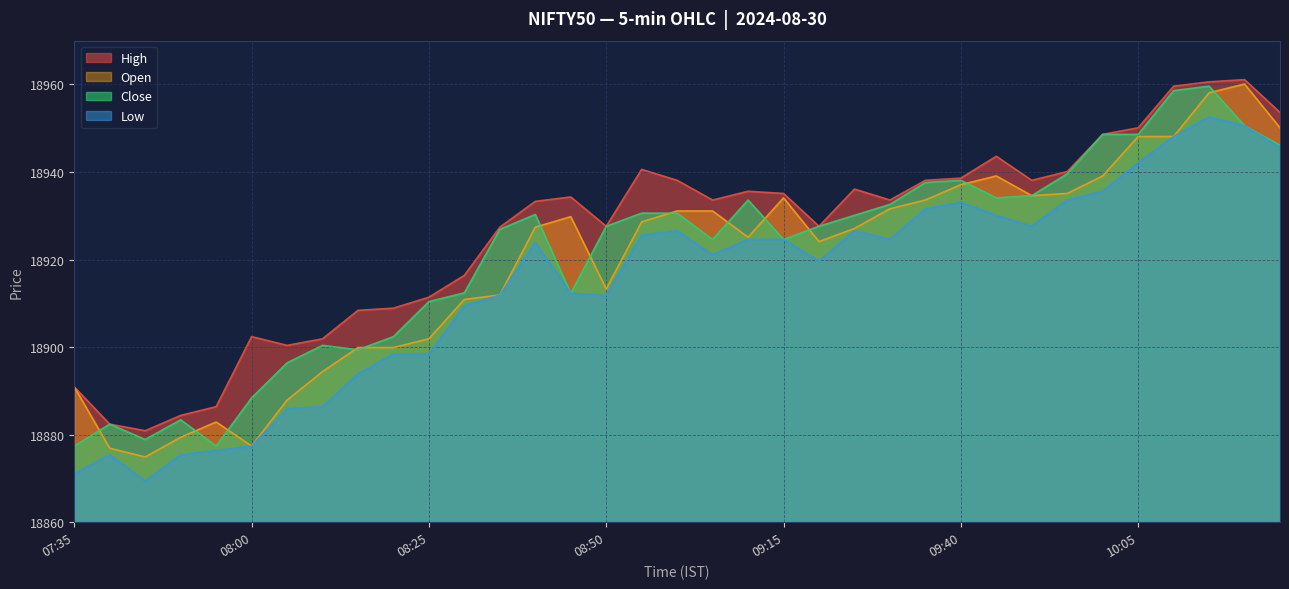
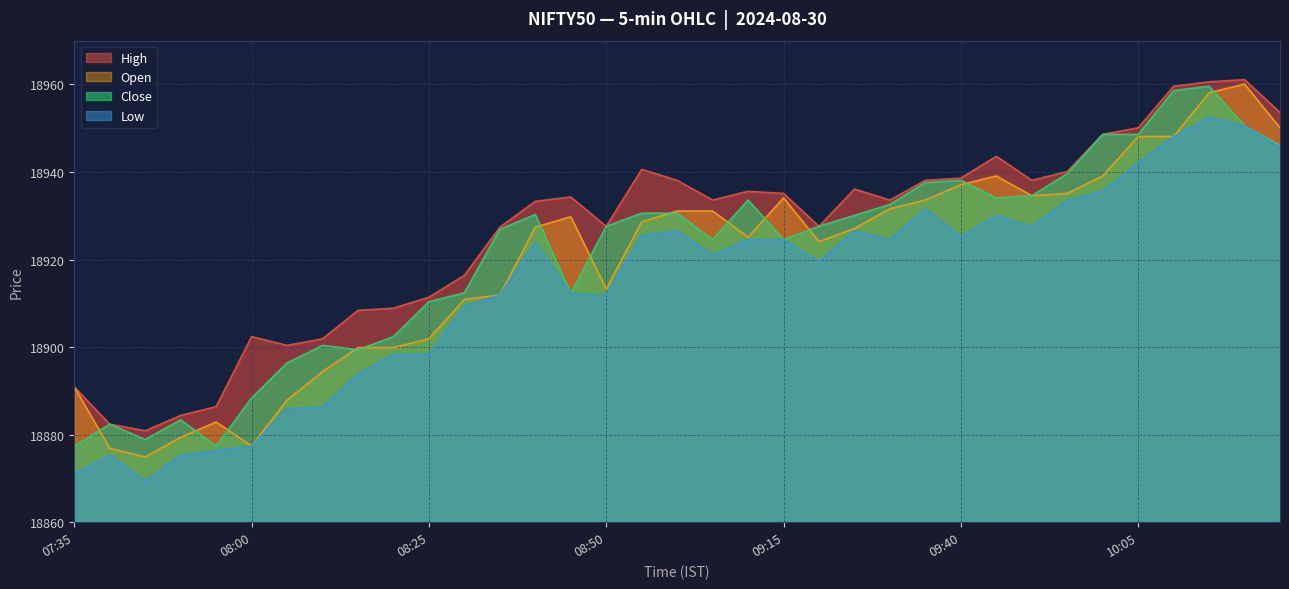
  {
    "Close": {
      "07:35": 18877,
      "08:00": 18888,
      "08:25": 18910
    },
    "Low": {
      "07:35": 18871,
      "08:25": 18898,
      "08:50": 18912,
-     "09:40": 18933,
+     "09:40": 18925,
      "10:05": 18942
    }
  }
